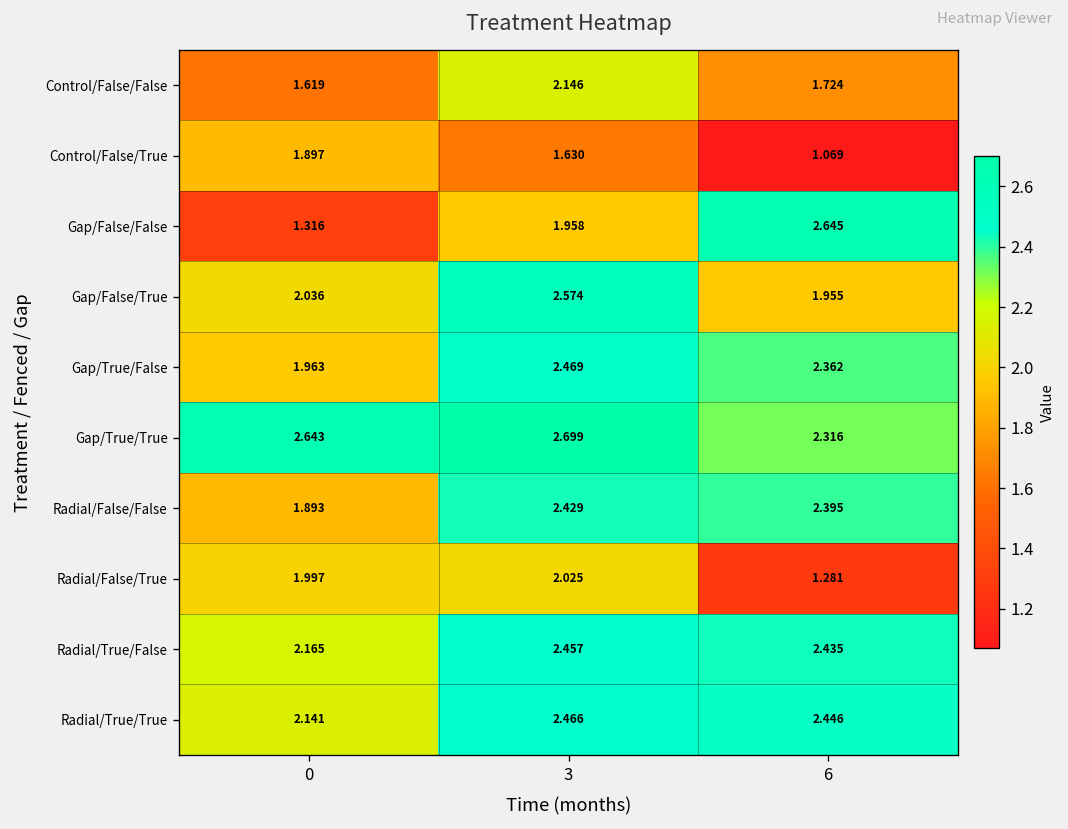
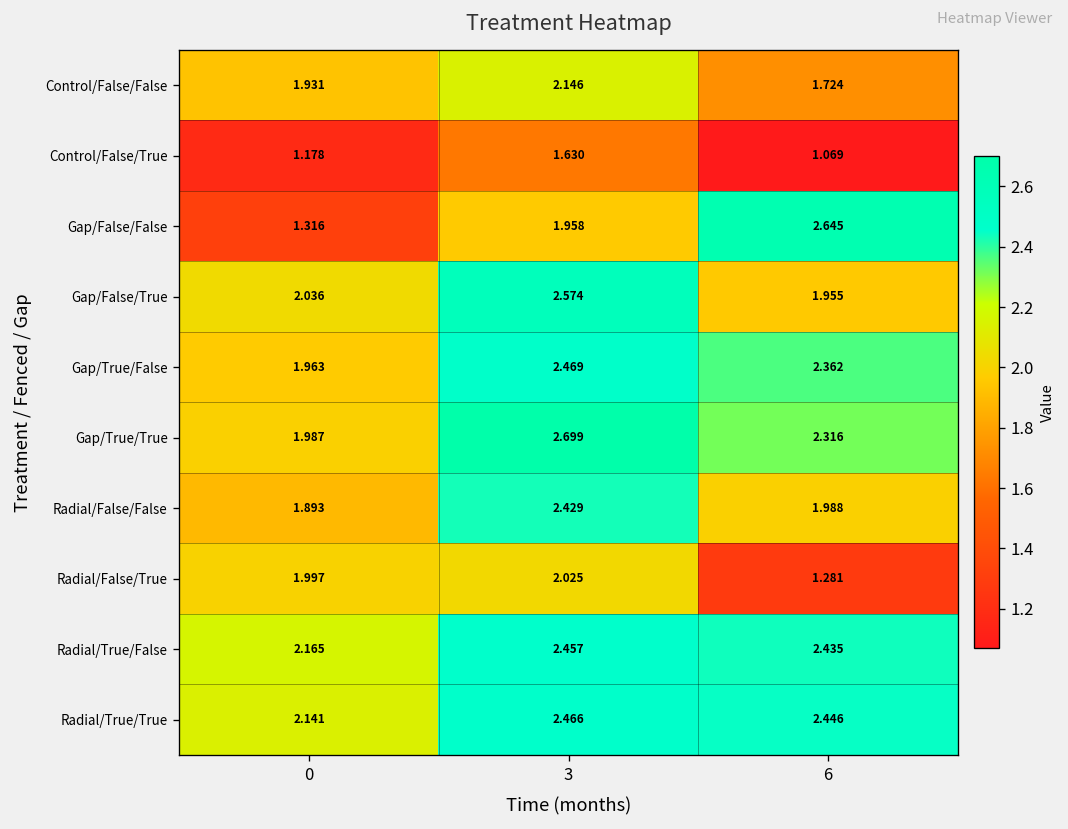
  {
    "Control/False/False": {
-     "0": 1.619,
+     "0": 1.931,
      "3": 2.146,
      "6": 1.724
    },
    "Control/False/True": {
-     "0": 1.897,
+     "0": 1.178,
      "3": 1.630,
      "6": 1.069
    },
    "Gap/False/False": {
      "0": 1.316,
      "3": 1.958,
      "6": 2.645
    },
    "Gap/False/True": {
      "0": 2.036,
      "3": 2.574,
      "6": 1.955
    },
    "Gap/True/False": {
      "0": 1.963,
      "3": 2.469,
      "6": 2.362
    },
    "Gap/True/True": {
-     "0": 2.643,
+     "0": 1.987,
      "3": 2.699,
      "6": 2.316
    },
    "Radial/False/False": {
      "0": 1.893,
      "3": 2.429,
-     "6": 2.395
+     "6": 1.988
    },
    "Radial/False/True": {
      "0": 1.997,
      "3": 2.025,
      "6": 1.281
    },
    "Radial/True/False": {
      "0": 2.165,
      "3": 2.457,
      "6": 2.435
    },
    "Radial/True/True": {
      "0": 2.141,
      "3": 2.466,
      "6": 2.446
    }
  }
